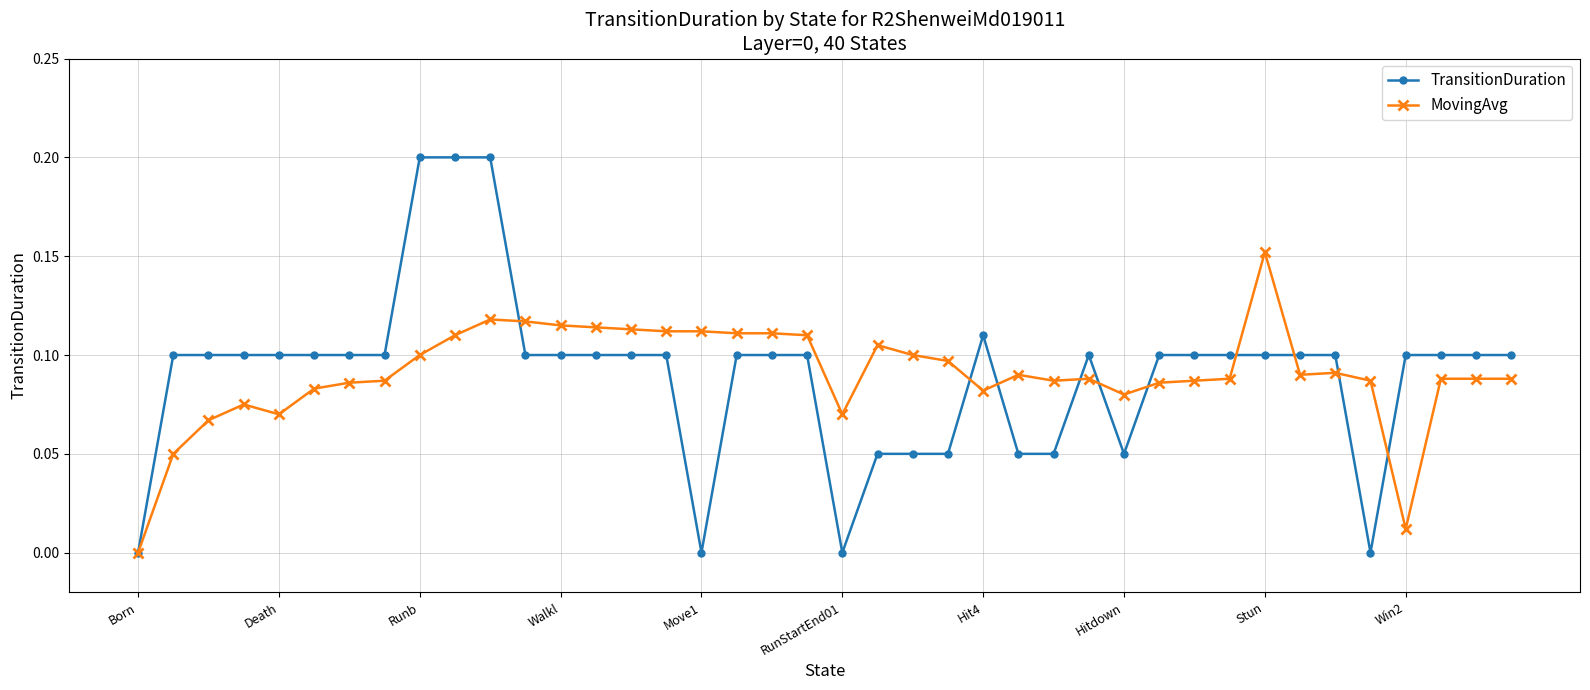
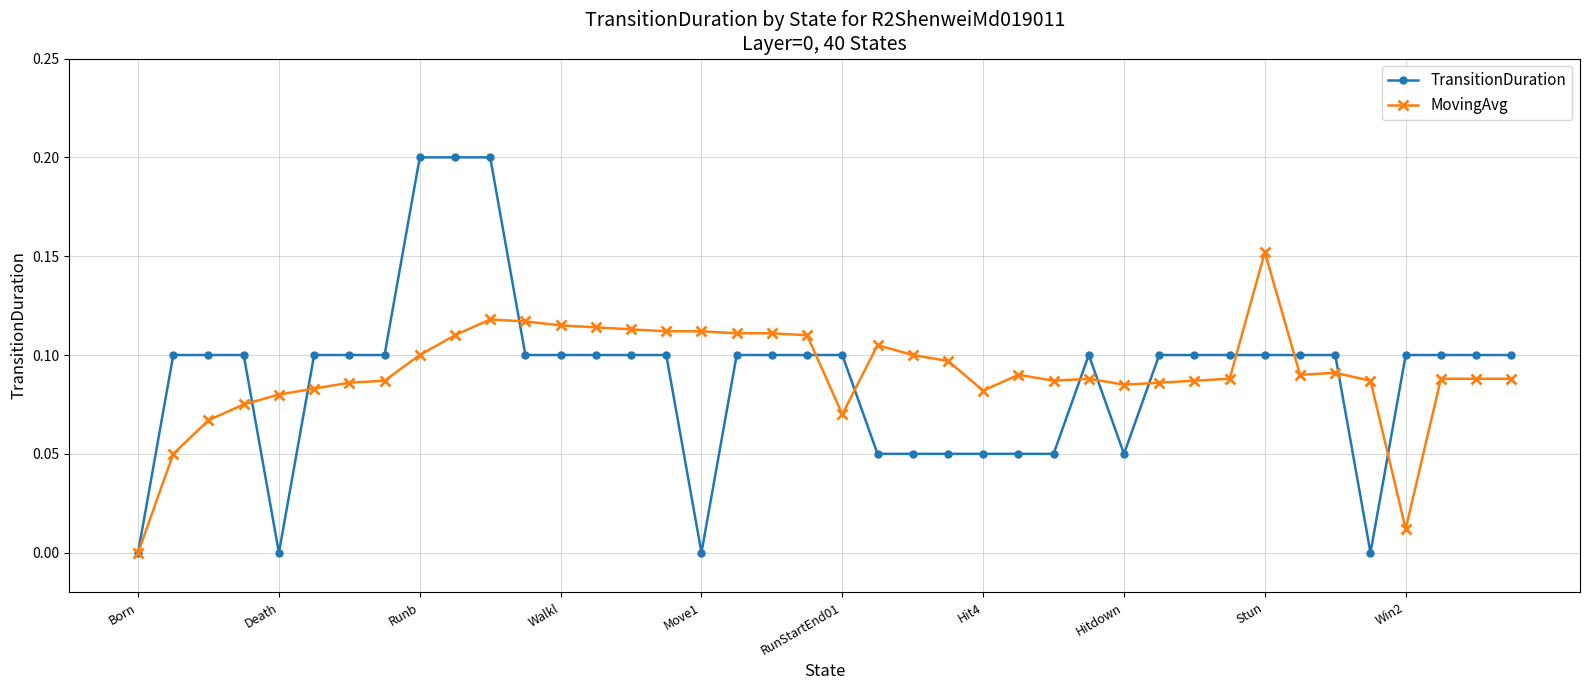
  {
    "TransitionDuration": {
-     "Death": 0.1,
+     "Death": 0.0,
      "Runb": 0.20,
      "Walkl": 0.10,
      "Move1": 0.00,
-     "RunStartEnd01": 0.0,
-     "Hit4": 0.11,
+     "RunStartEnd01": 0.1,
+     "Hit4": 0.05,
      "Hitdown": 0.05,
      "Stun": 0.10,
      "Win2": 0.10
    },
    "MovingAvg": {
-     "Death": 0.07,
+     "Death": 0.08,
      "Runb": 0.100,
      "Walkl": 0.115,
      "Move1": 0.112,
      "RunStartEnd01": 0.070,
      "Hit4": 0.082,
-     "Hitdown": 0.080,
+     "Hitdown": 0.085,
      "Stun": 0.152,
      "Win2": 0.012
    }
  }
